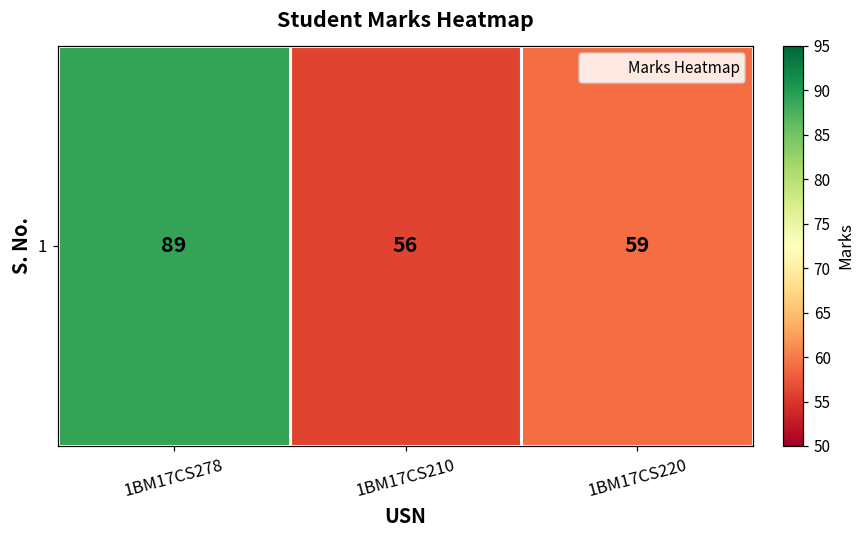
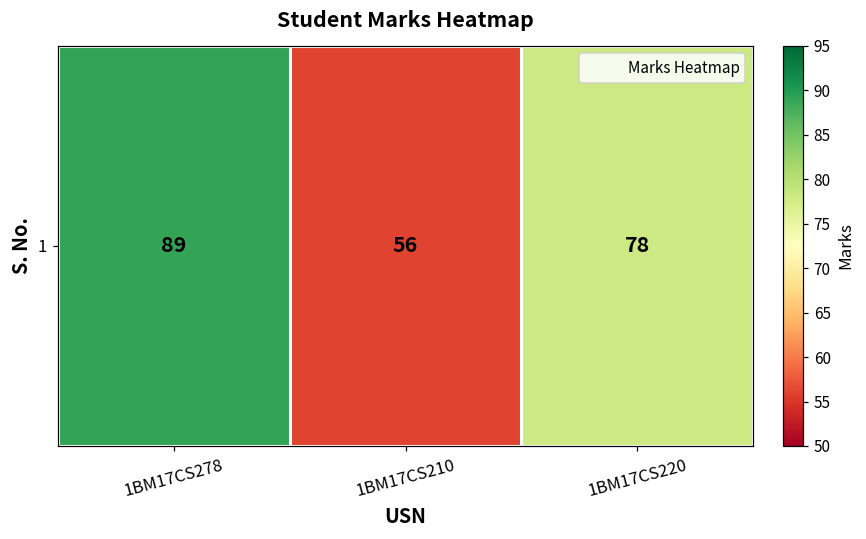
  {
    "1": {
      "1BM17CS278": 89,
      "1BM17CS210": 56,
-     "1BM17CS220": 59
+     "1BM17CS220": 78
    }
  }
